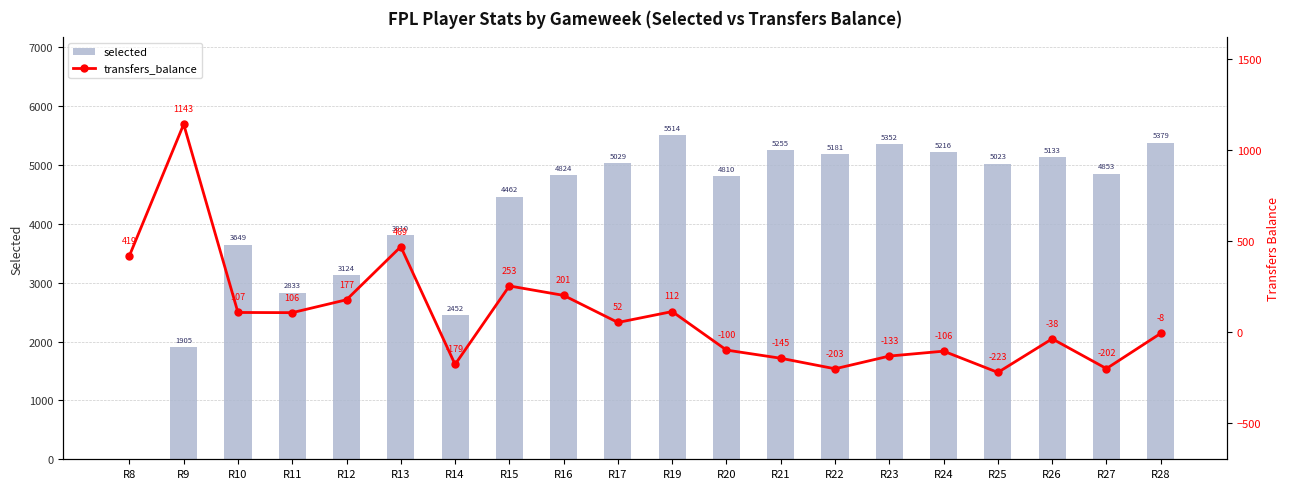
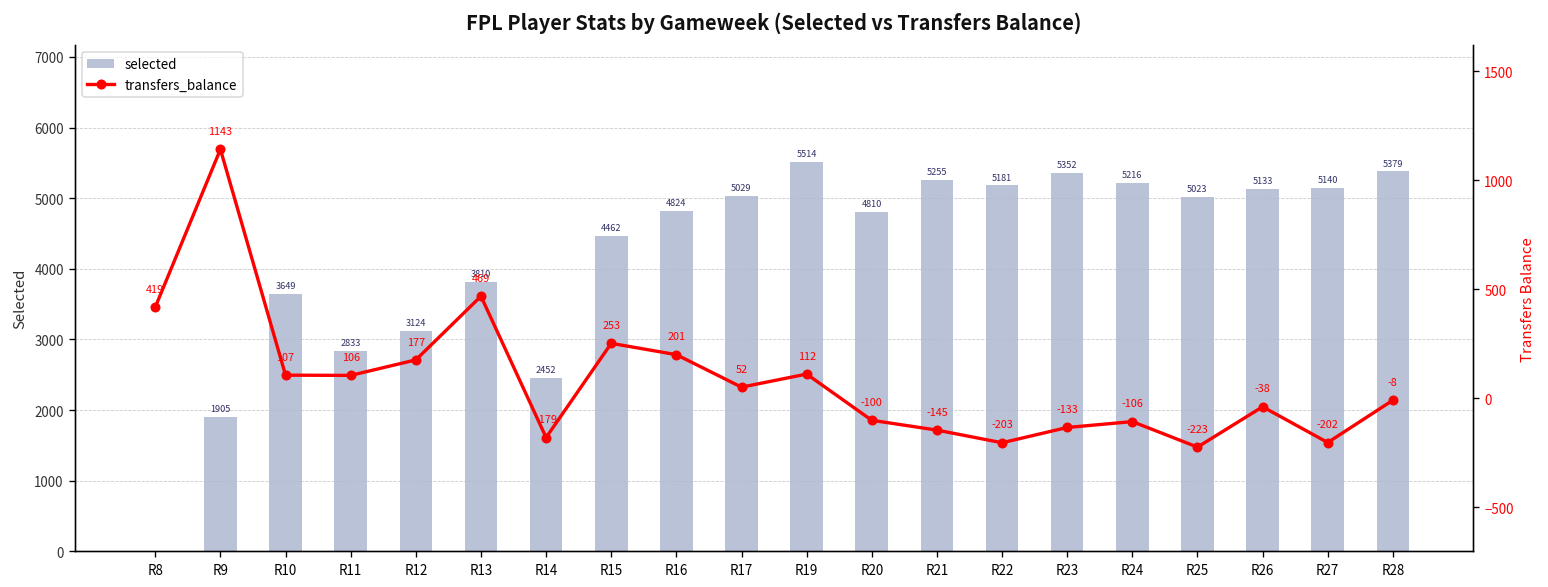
  {
    "selected": {
      "R9": 1905,
      "R10": 3649,
      "R11": 2833,
      "R12": 3124,
      "R14": 2452,
      "R15": 4462,
      "R16": 4824,
      "R17": 5029,
      "R19": 5514,
      "R20": 4810,
      "R21": 5255,
      "R22": 5181,
      "R23": 5352,
      "R24": 5216,
      "R25": 5023,
      "R26": 5133,
-     "R27": 4853,
+     "R27": 5140,
      "R28": 5379
    },
    "transfers_balance": {
      "R8": 419,
      "R9": 1143,
      "R10": 107,
      "R11": 106,
      "R12": 177,
      "R14": -179,
      "R15": 253,
      "R16": 201,
      "R17": 52,
      "R19": 112,
      "R20": -100,
      "R21": -145,
      "R22": -203,
      "R23": -133,
      "R24": -106,
      "R25": -223,
      "R26": -38,
      "R27": -202,
      "R28": -8
    }
  }
